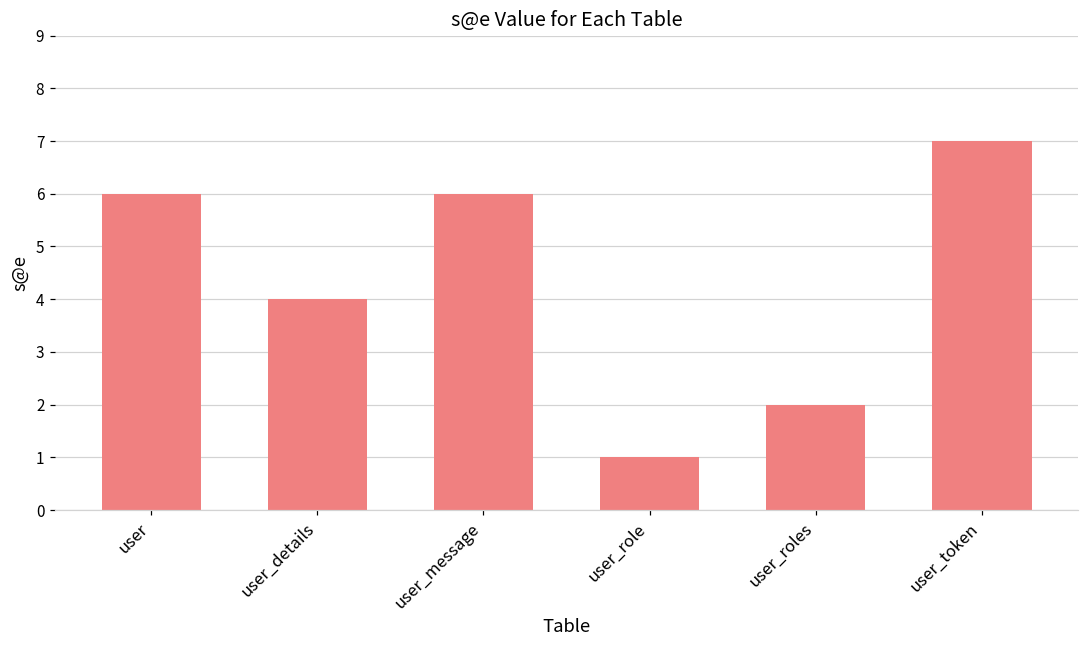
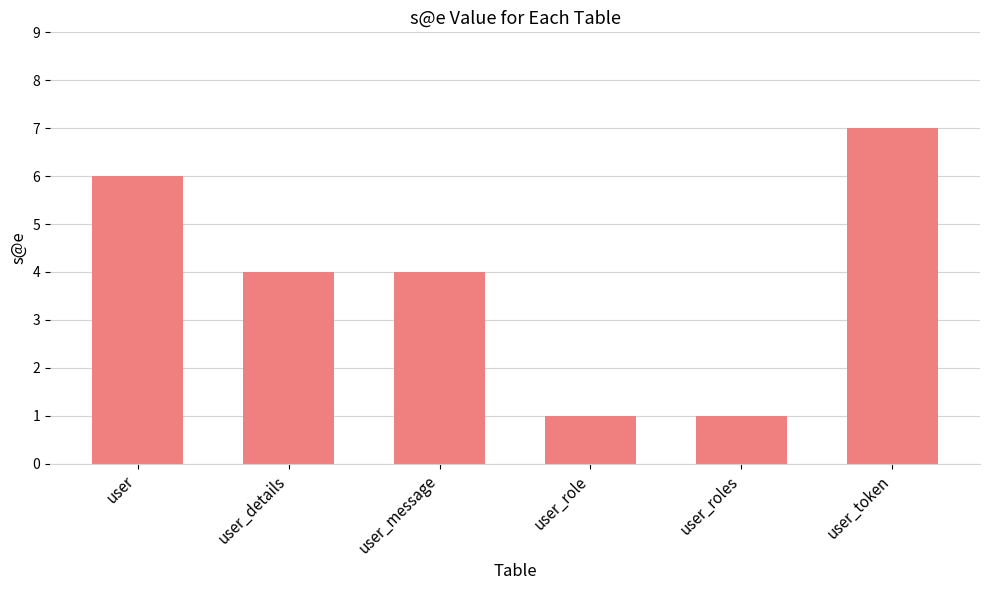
  {
    "user": 6,
    "user_details": 4,
-   "user_message": 6,
+   "user_message": 4,
    "user_role": 1,
-   "user_roles": 2,
+   "user_roles": 1,
    "user_token": 7
  }
